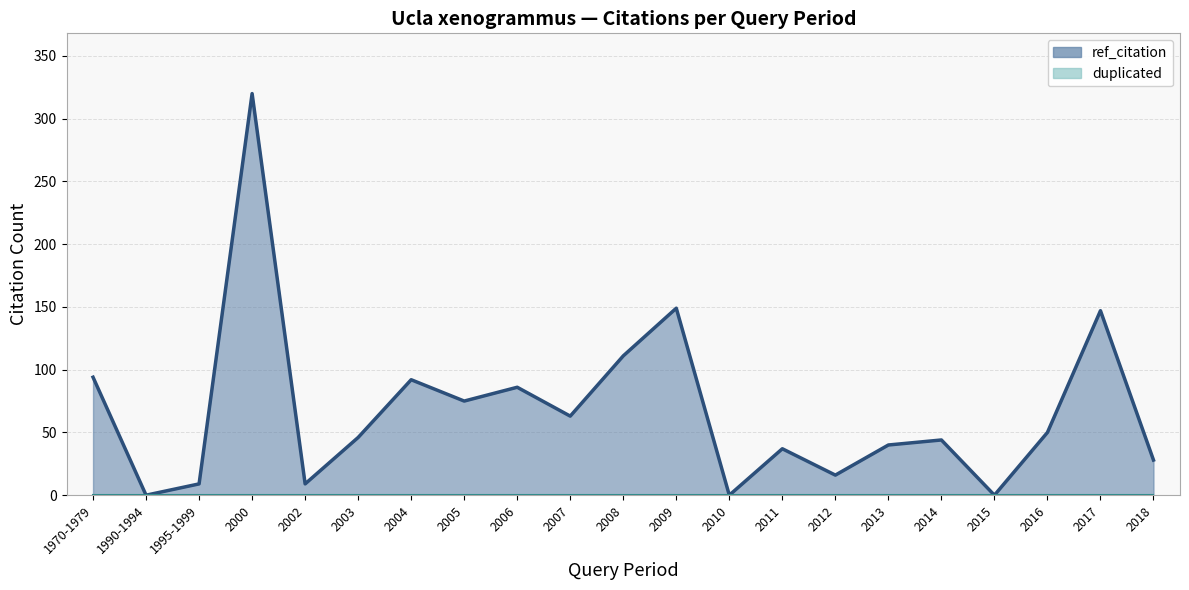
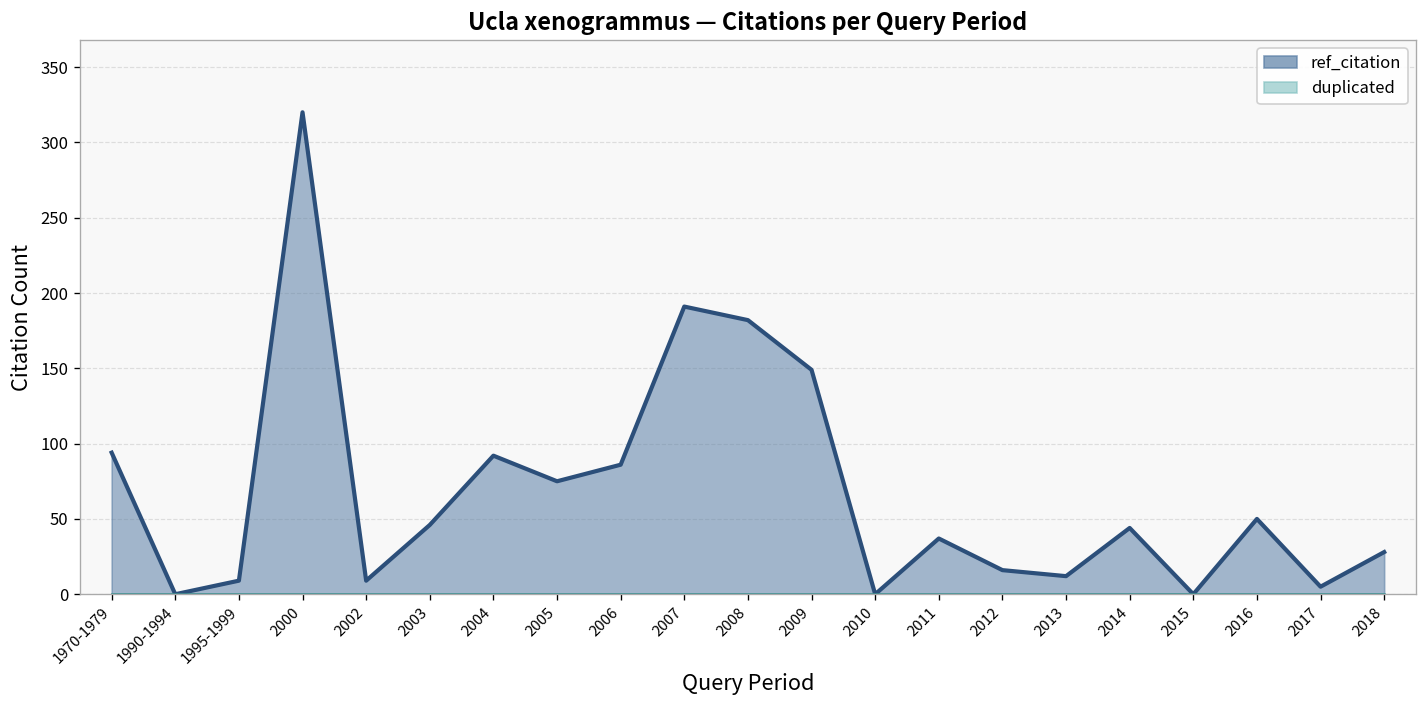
  {
    "ref_citation": {
      "1970-1979": 94,
      "1995-1999": 9,
      "2000": 320,
      "2002": 9,
      "2003": 46,
      "2004": 92,
      "2005": 75,
      "2006": 86,
-     "2007": 63,
-     "2008": 111,
+     "2007": 191,
+     "2008": 182,
      "2009": 149,
      "2011": 37,
      "2012": 16,
-     "2013": 40,
+     "2013": 12,
      "2014": 44,
      "2016": 50,
-     "2017": 147,
+     "2017": 5,
      "2018": 28
    },
    "duplicated": {
      "1970-1979": 0,
      "1995-1999": 0,
      "2000": 0,
      "2002": 0,
      "2003": 0,
      "2004": 0,
      "2005": 0,
      "2006": 0,
      "2007": 0,
      "2008": 0,
      "2009": 0,
      "2011": 0,
      "2012": 0,
      "2013": 0,
      "2014": 0,
      "2016": 0,
      "2017": 0,
      "2018": 0
    }
  }
